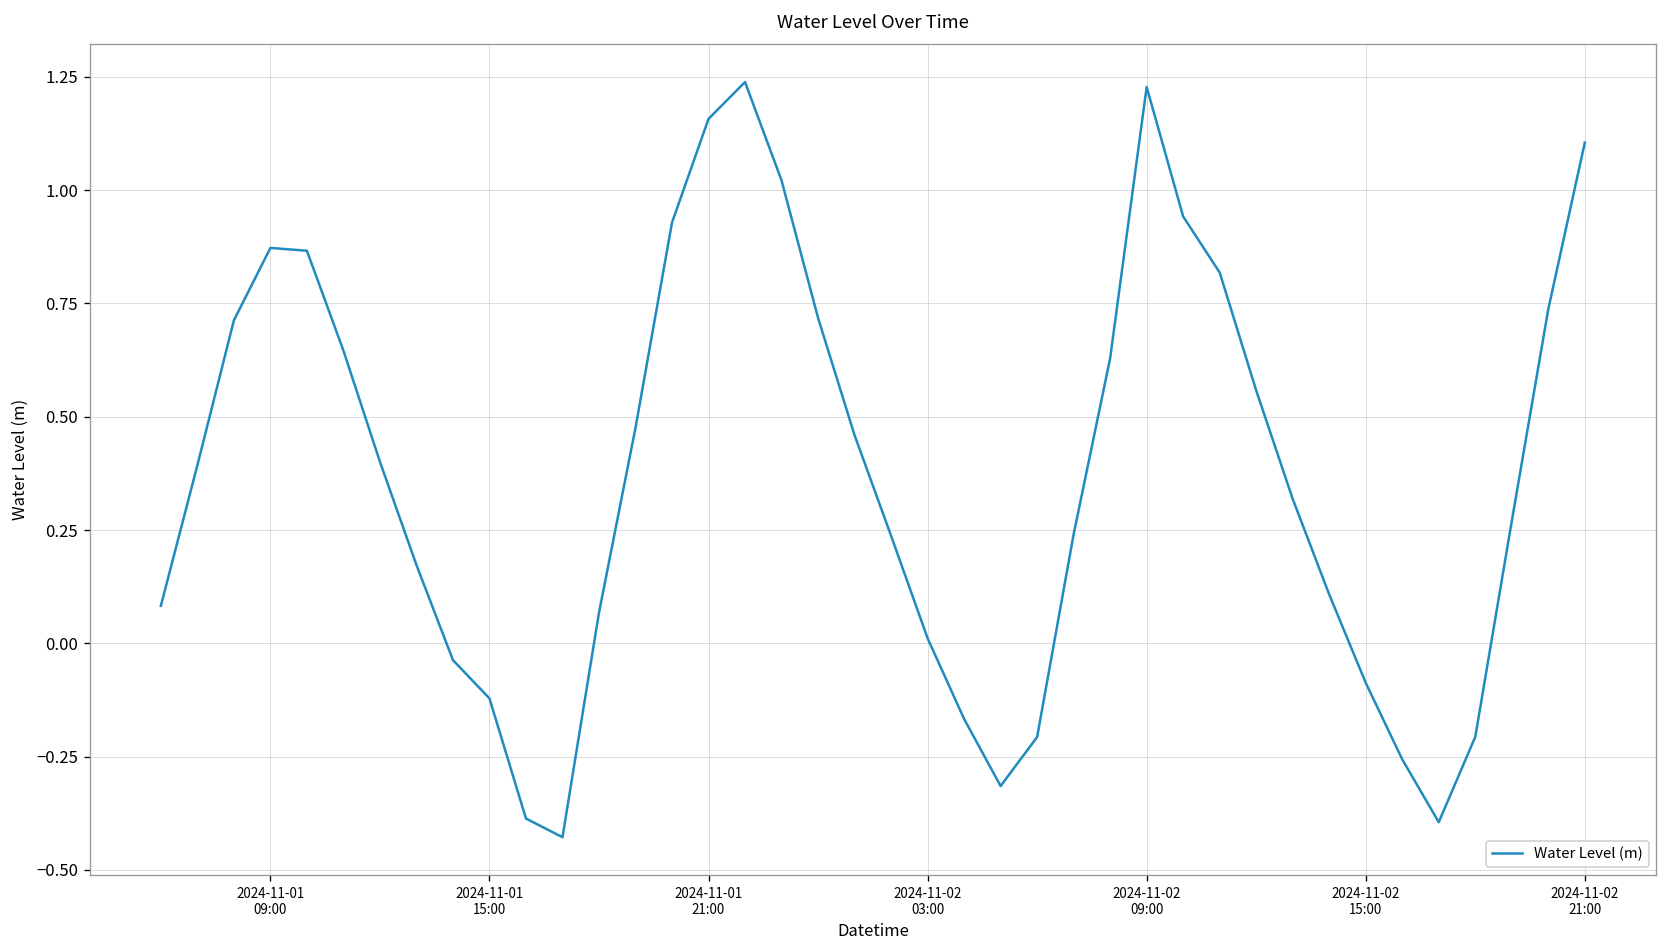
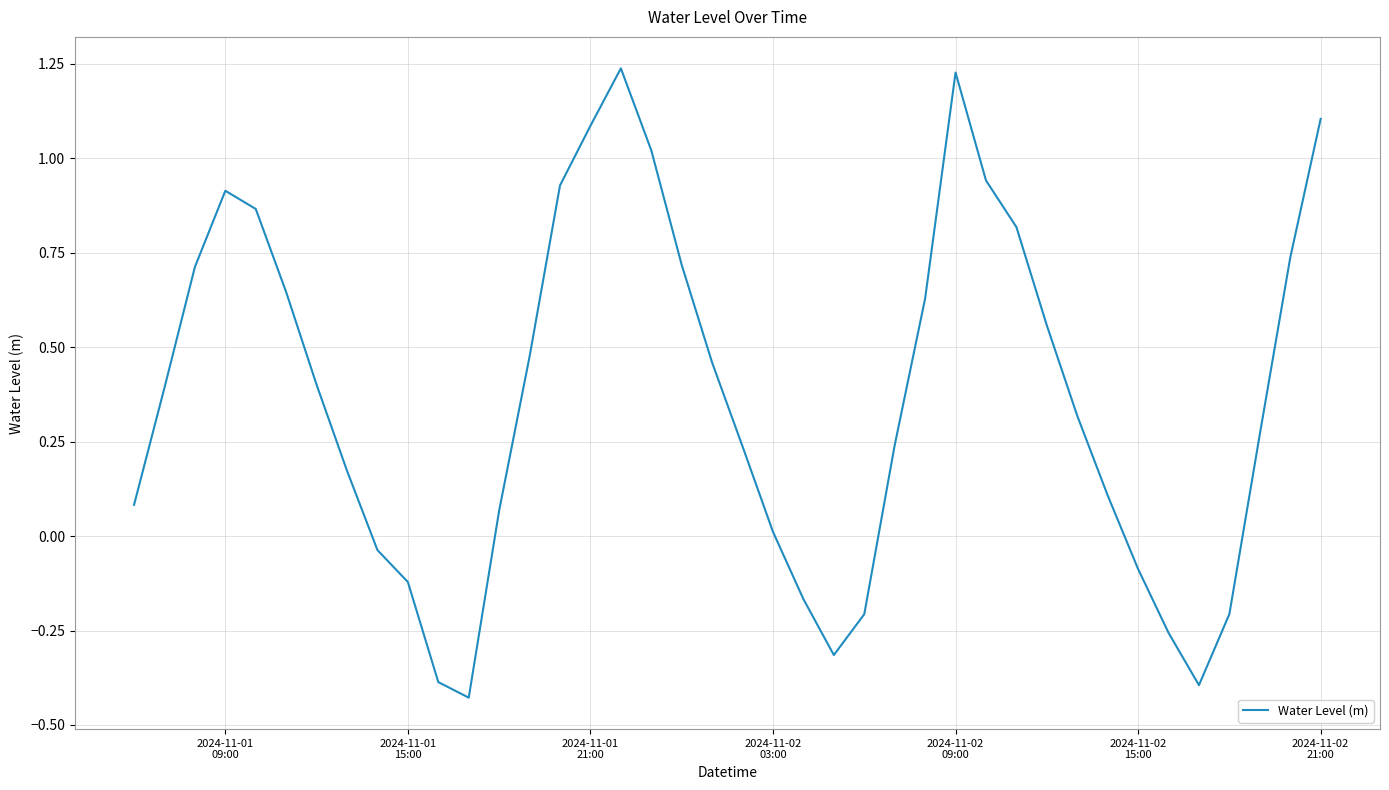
  {
-   "2024-11-01 09:00": 0.87,
+   "2024-11-01 09:00": 0.91,
    "2024-11-01 15:00": -0.12,
-   "2024-11-01 21:00": 1.16,
+   "2024-11-01 21:00": 1.09,
    "2024-11-02 03:00": 0.01,
    "2024-11-02 09:00": 1.23,
    "2024-11-02 15:00": -0.09,
    "2024-11-02 21:00": 1.10
  }
